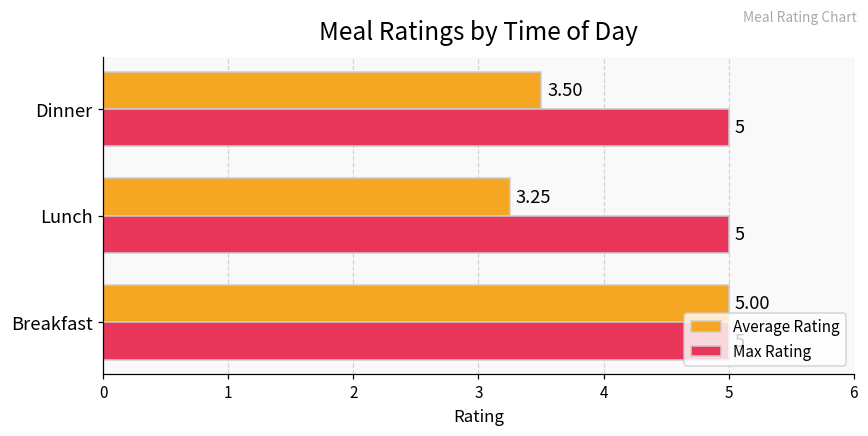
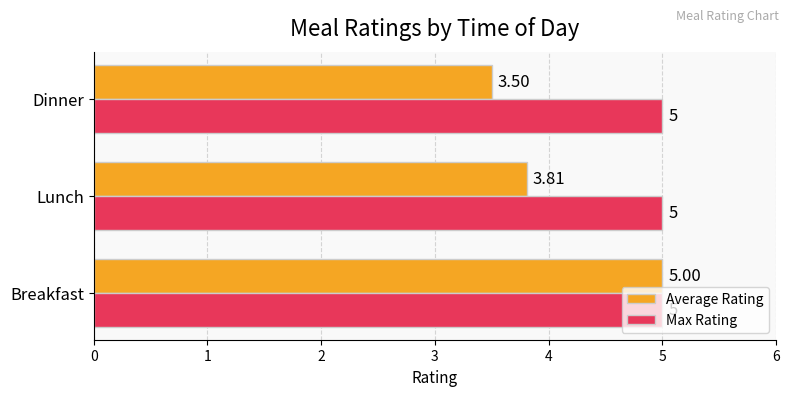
  {
    "Average Rating": {
      "Dinner": 3.50,
-     "Lunch": 3.25,
+     "Lunch": 3.81,
      "Breakfast": 5.00
    },
    "Max Rating": {
      "Dinner": 5,
      "Lunch": 5
    }
  }
